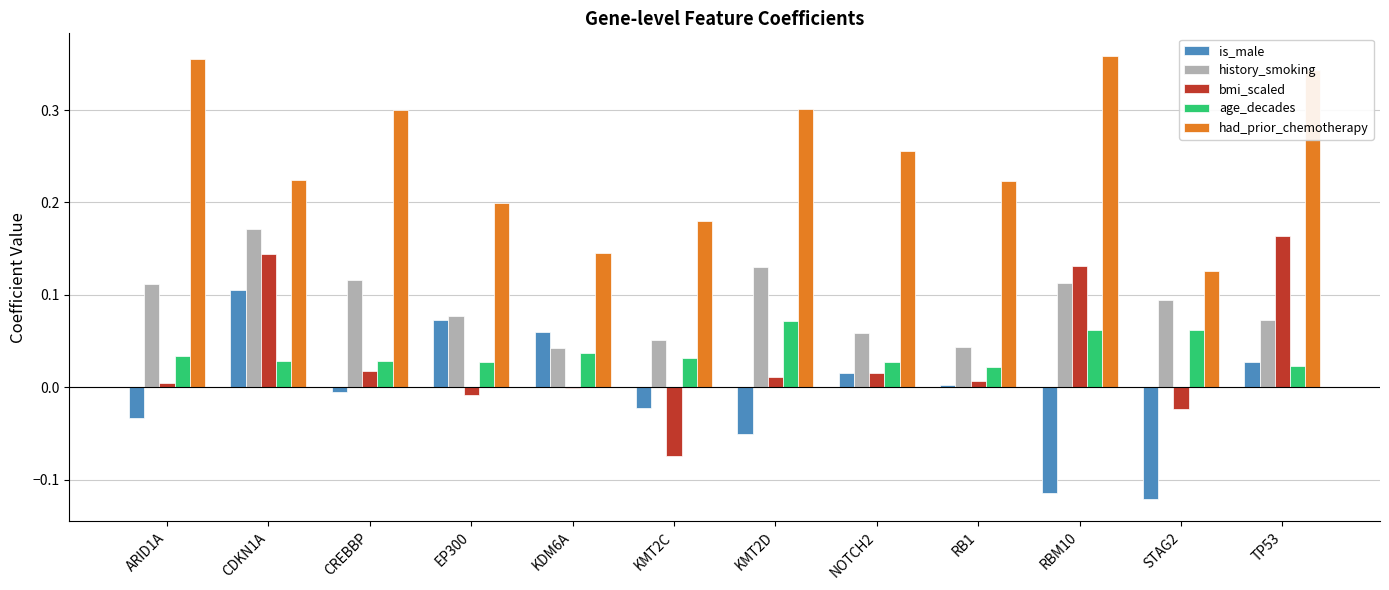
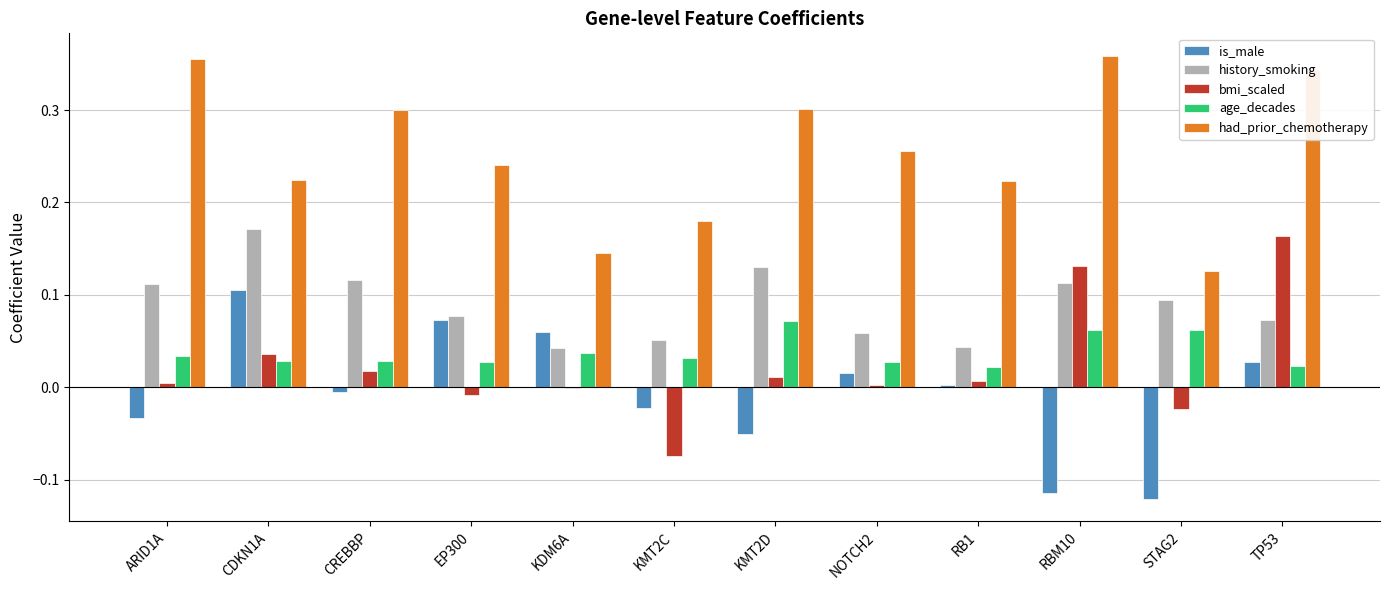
  {
    "is_male": {
      "ARID1A": -0.03,
      "CDKN1A": 0.11,
      "CREBBP": 0.00,
      "EP300": 0.07,
      "KDM6A": 0.06,
      "KMT2C": -0.02,
      "KMT2D": -0.05,
      "NOTCH2": 0.02,
      "RBM10": -0.11,
      "STAG2": -0.12,
      "TP53": 0.03
    },
    "history_smoking": {
      "ARID1A": 0.11,
      "CDKN1A": 0.17,
      "CREBBP": 0.12,
      "EP300": 0.08,
      "KDM6A": 0.04,
      "KMT2C": 0.05,
      "KMT2D": 0.13,
      "NOTCH2": 0.06,
      "RB1": 0.04,
      "RBM10": 0.11,
      "STAG2": 0.09,
      "TP53": 0.07
    },
    "bmi_scaled": {
      "ARID1A": 0.00,
-     "CDKN1A": 0.14,
+     "CDKN1A": 0.04,
      "CREBBP": 0.02,
      "EP300": -0.01,
      "KMT2C": -0.07,
      "KMT2D": 0.01,
-     "NOTCH2": 0.02,
+     "NOTCH2": 0.00,
      "RB1": 0.01,
      "RBM10": 0.13,
      "STAG2": -0.02,
      "TP53": 0.16
    },
    "age_decades": {
      "ARID1A": 0.03,
      "CDKN1A": 0.03,
      "CREBBP": 0.03,
      "EP300": 0.03,
      "KDM6A": 0.04,
      "KMT2C": 0.03,
      "KMT2D": 0.07,
      "NOTCH2": 0.03,
      "RB1": 0.02,
      "RBM10": 0.06,
      "STAG2": 0.06,
      "TP53": 0.02
    },
    "had_prior_chemotherapy": {
      "ARID1A": 0.35,
      "CDKN1A": 0.22,
      "CREBBP": 0.30,
-     "EP300": 0.20,
+     "EP300": 0.24,
      "KDM6A": 0.15,
      "KMT2C": 0.18,
      "KMT2D": 0.30,
      "NOTCH2": 0.26,
      "RB1": 0.22,
      "RBM10": 0.36,
      "STAG2": 0.13
    }
  }
